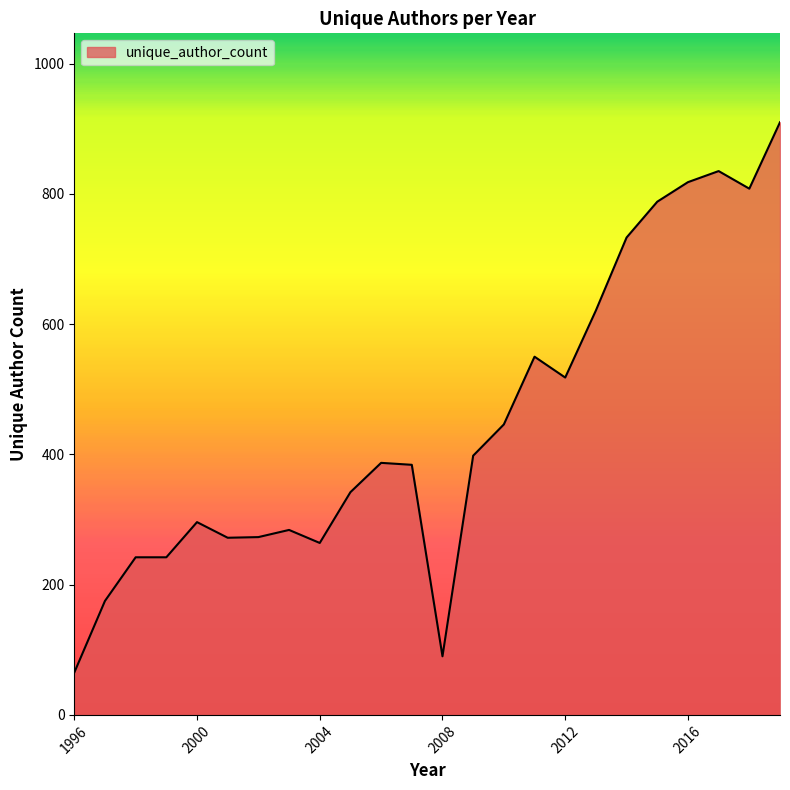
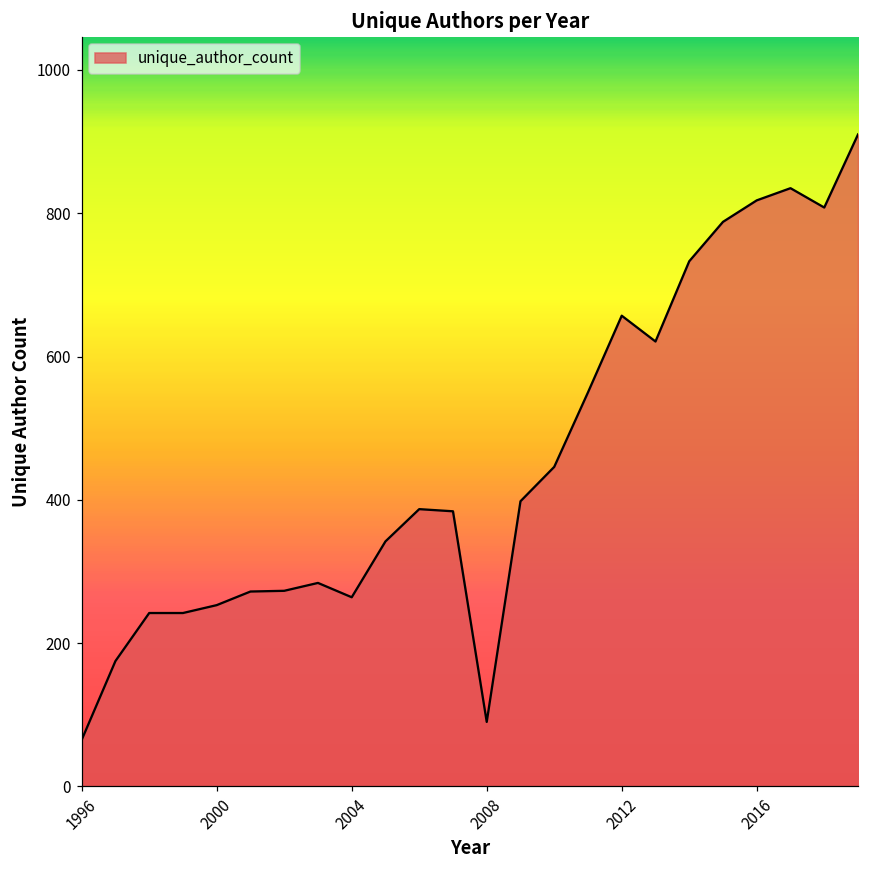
  {
    "1996": 70,
-   "2000": 300,
+   "2000": 250,
    "2004": 260,
    "2008": 90,
-   "2012": 520,
+   "2012": 660,
    "2016": 820
  }
